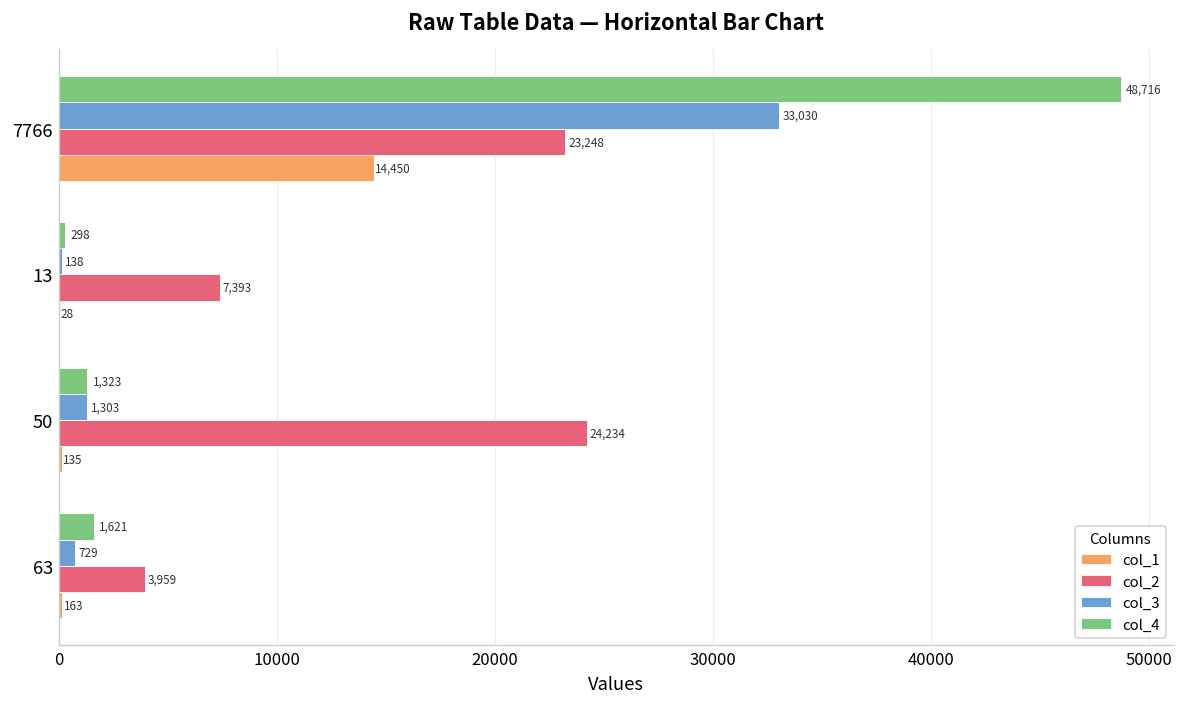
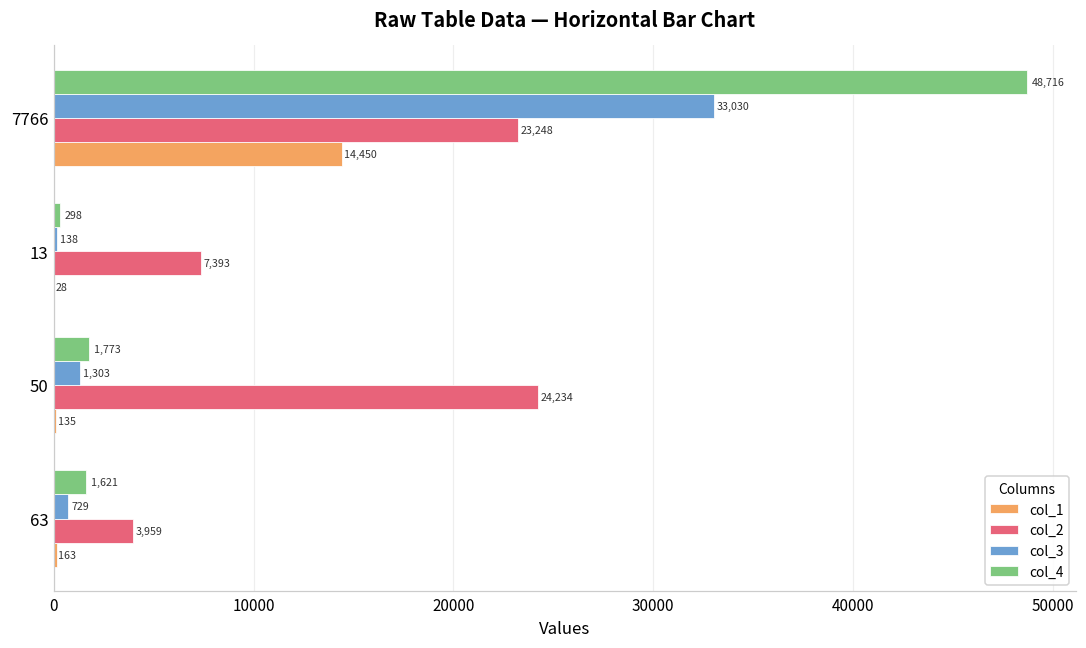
  {
    "col_1": {
      "7766": "14,450",
      "13": "28",
      "50": "135",
      "63": "163"
    },
    "col_2": {
      "7766": "23,248",
      "13": "7,393",
      "50": "24,234",
      "63": "3,959"
    },
    "col_3": {
      "7766": "33,030",
      "13": "138",
      "50": "1,303",
      "63": "729"
    },
    "col_4": {
      "7766": "48,716",
      "13": "298",
-     "50": "1,323",
+     "50": "1,773",
      "63": "1,621"
    }
  }
